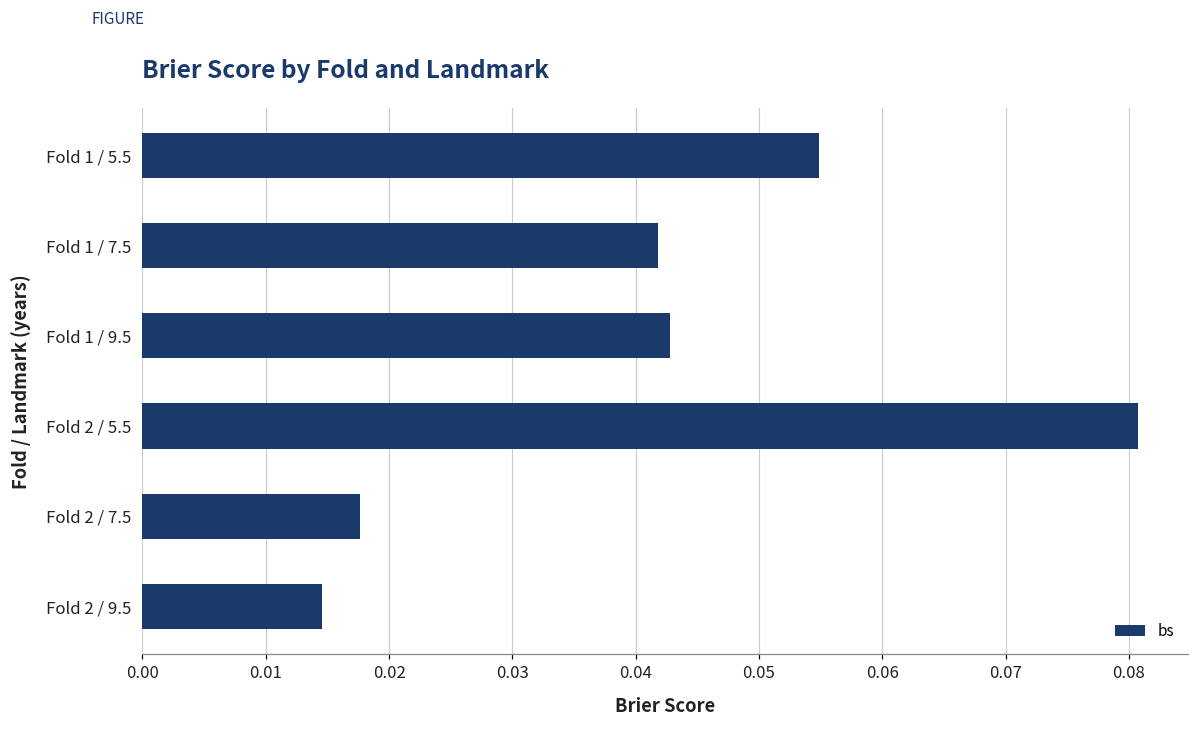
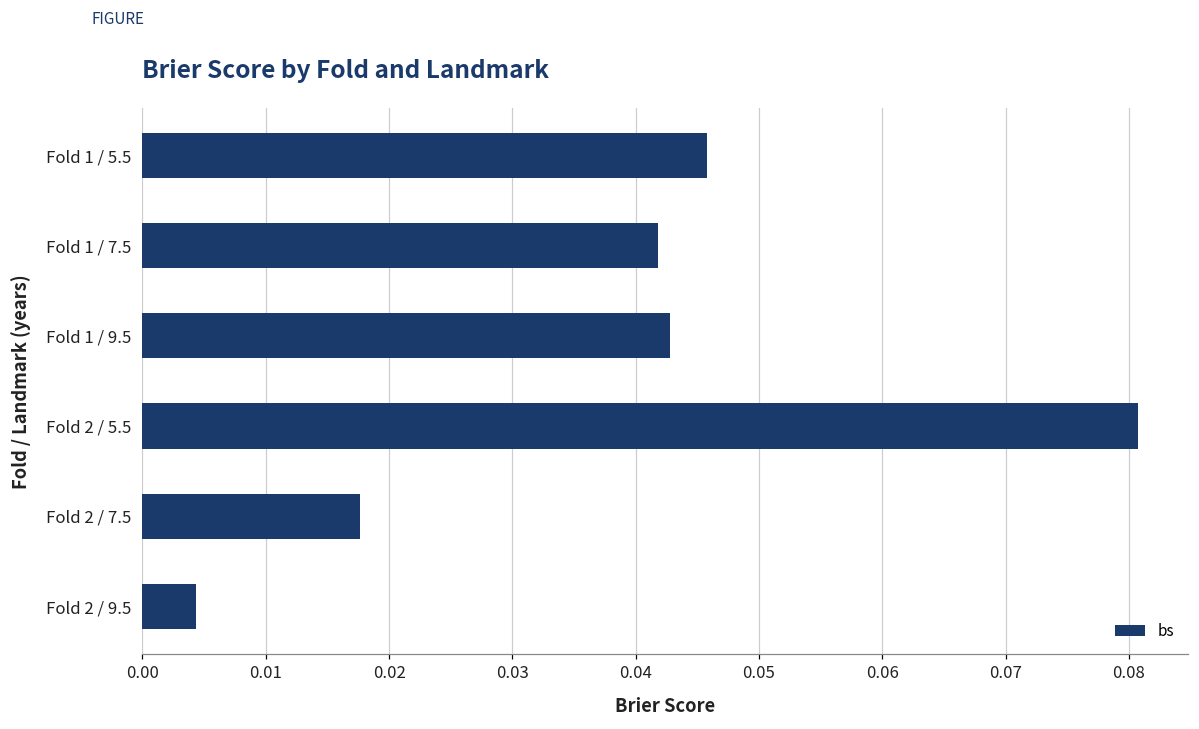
  {
-   "Fold 1 / 5.5": 0.0548,
+   "Fold 1 / 5.5": 0.0458,
    "Fold 1 / 7.5": 0.0418,
    "Fold 1 / 9.5": 0.0428,
    "Fold 2 / 5.5": 0.0808,
    "Fold 2 / 7.5": 0.0177,
-   "Fold 2 / 9.5": 0.0145
+   "Fold 2 / 9.5": 0.0043
  }
